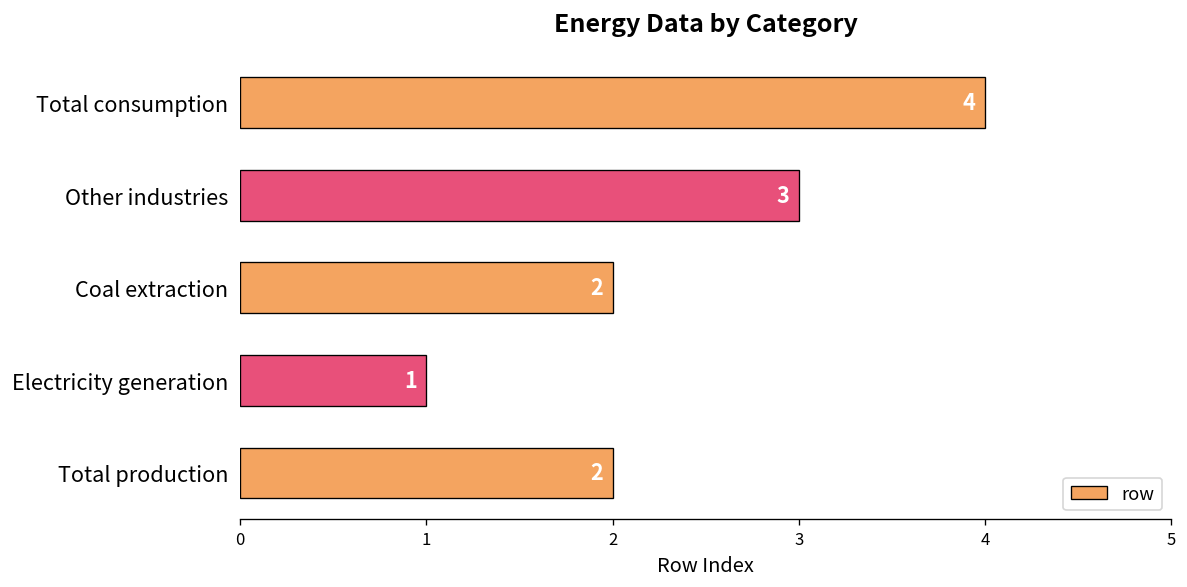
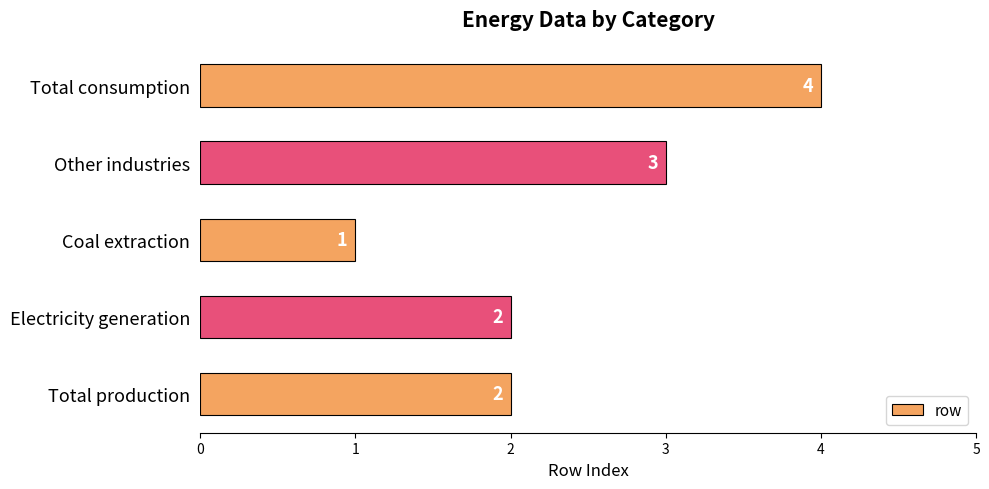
  {
    "Total consumption": 4,
    "Other industries": 3,
-   "Coal extraction": 2,
-   "Electricity generation": 1,
+   "Coal extraction": 1,
+   "Electricity generation": 2,
    "Total production": 2
  }
